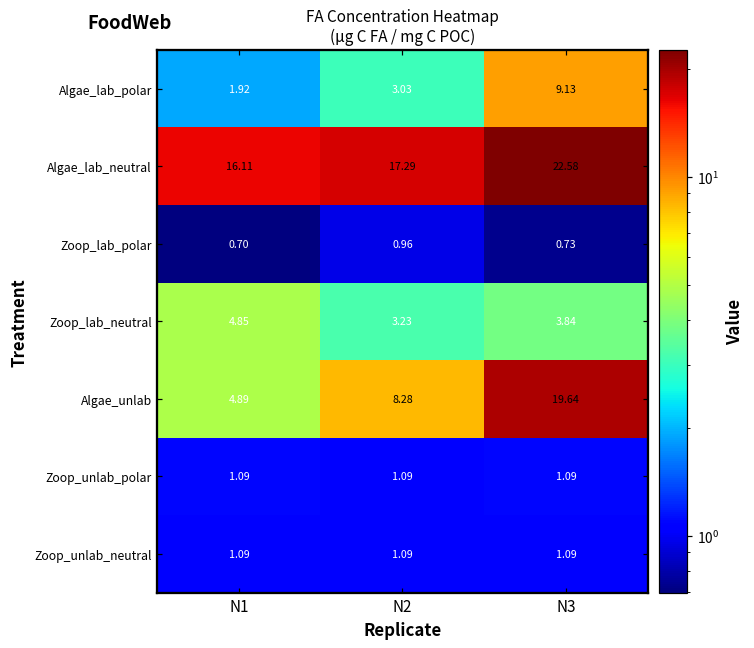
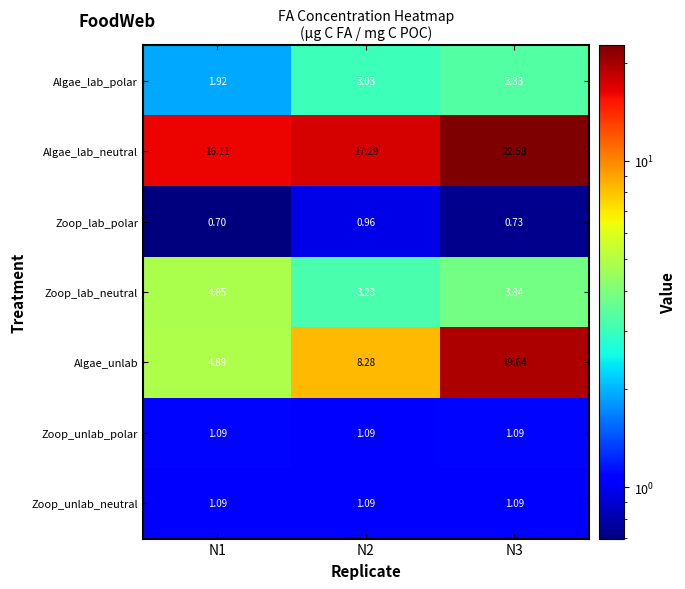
  {
    "Algae_lab_polar": {
      "N1": 1.92,
      "N2": 3.03,
-     "N3": 9.13
+     "N3": 3.33
    },
    "Algae_lab_neutral": {
      "N1": 16.11,
      "N2": 17.29,
      "N3": 22.58
    },
    "Zoop_lab_polar": {
      "N1": 0.70,
      "N2": 0.96,
      "N3": 0.73
    },
    "Zoop_lab_neutral": {
      "N1": 4.85,
      "N2": 3.23,
      "N3": 3.84
    },
    "Algae_unlab": {
      "N1": 4.89,
      "N2": 8.28,
      "N3": 19.64
    },
    "Zoop_unlab_polar": {
      "N1": 1.09,
      "N2": 1.09,
      "N3": 1.09
    },
    "Zoop_unlab_neutral": {
      "N1": 1.09,
      "N2": 1.09,
      "N3": 1.09
    }
  }
